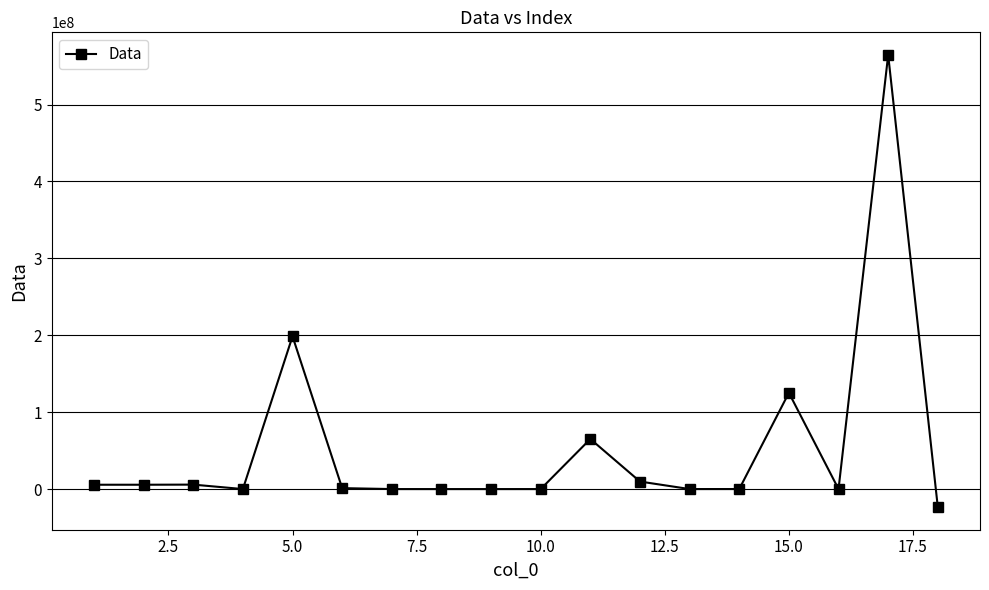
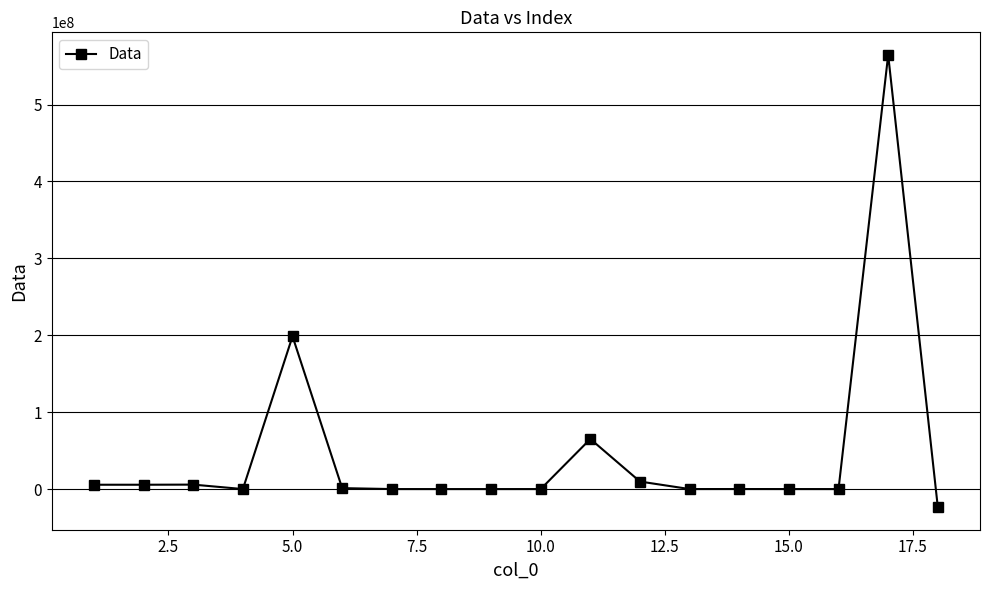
  {
    "5.0": 200000000,
    "10.0": 0,
-   "15.0": 130000000
+   "15.0": 0
  }
